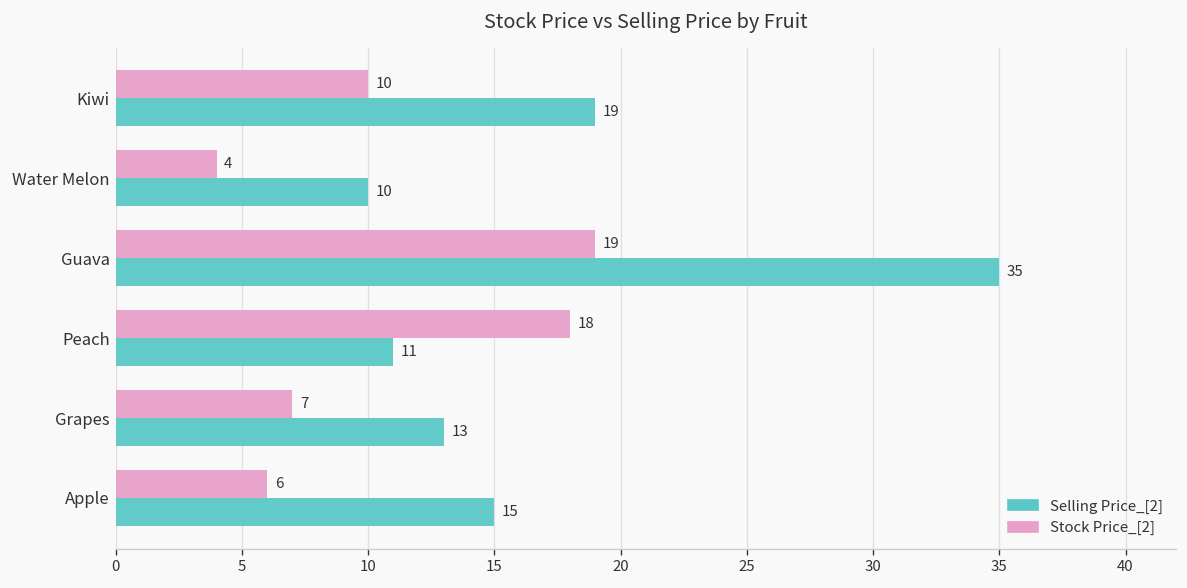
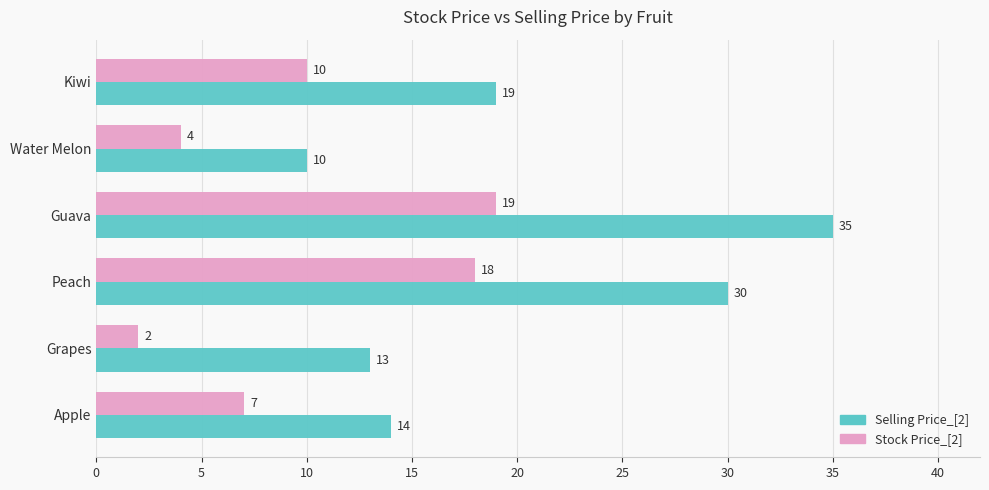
  {
    "Selling Price_[2]": {
      "Kiwi": 19,
      "Water Melon": 10,
      "Guava": 35,
-     "Peach": 11,
+     "Peach": 30,
      "Grapes": 13,
-     "Apple": 15
+     "Apple": 14
    },
    "Stock Price_[2]": {
      "Kiwi": 10,
      "Water Melon": 4,
      "Guava": 19,
      "Peach": 18,
-     "Grapes": 7,
-     "Apple": 6
+     "Grapes": 2,
+     "Apple": 7
    }
  }
